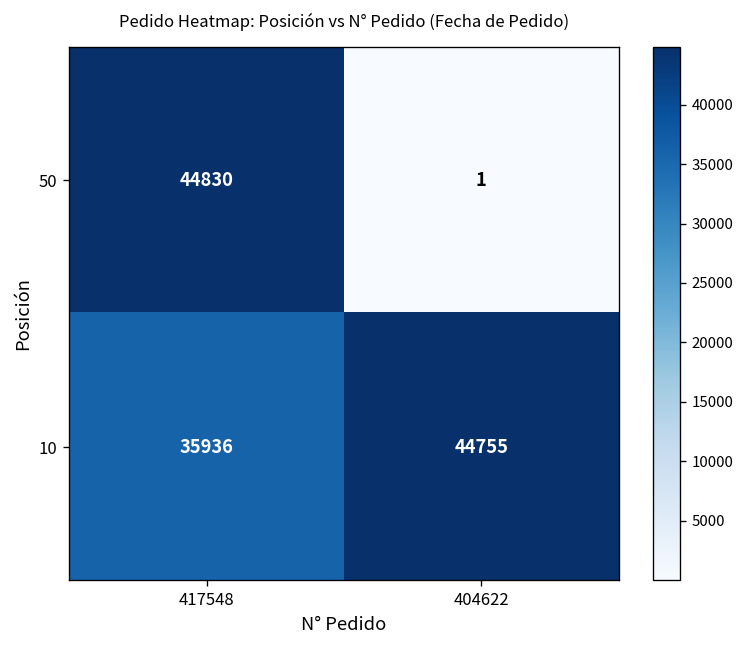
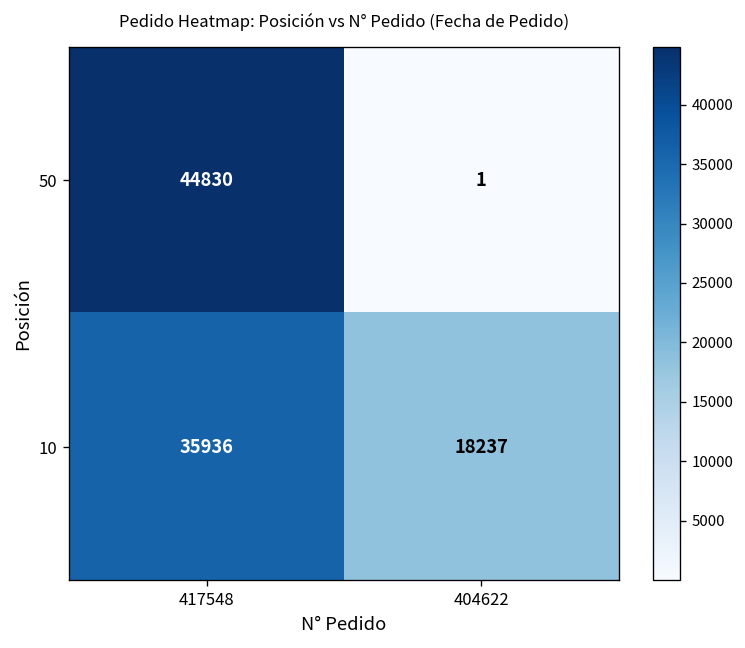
  {
    "50": {
      "417548": 44830,
      "404622": 1
    },
    "10": {
      "417548": 35936,
-     "404622": 44755
+     "404622": 18237
    }
  }
